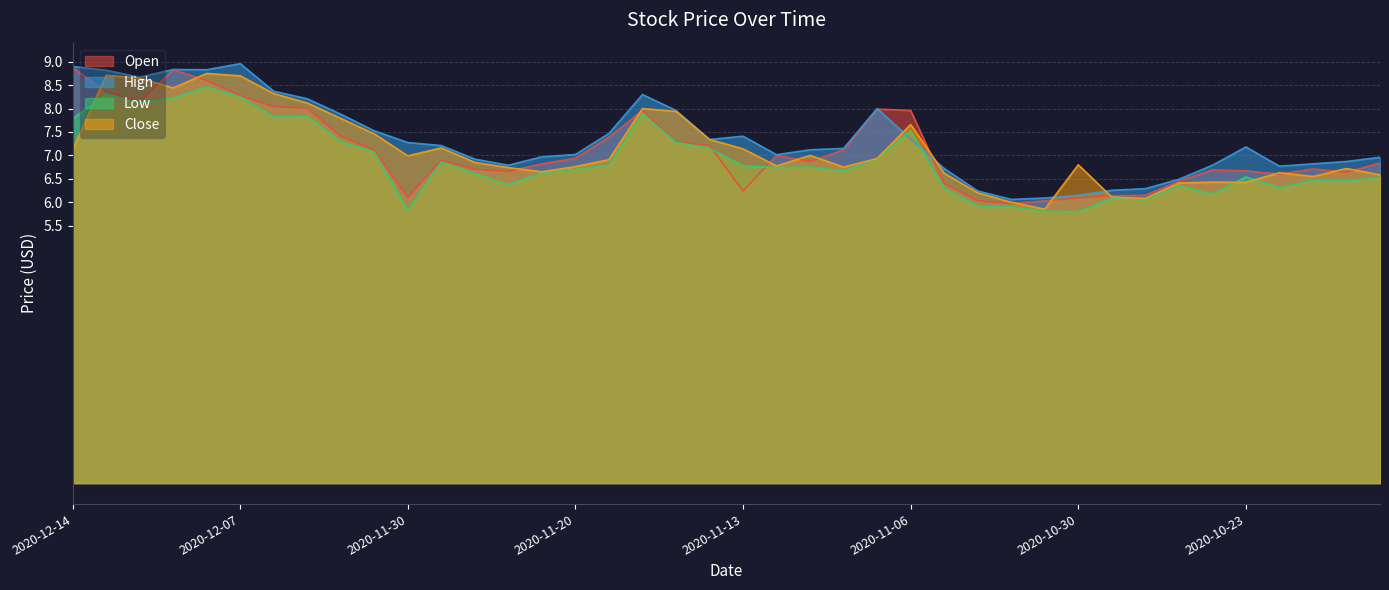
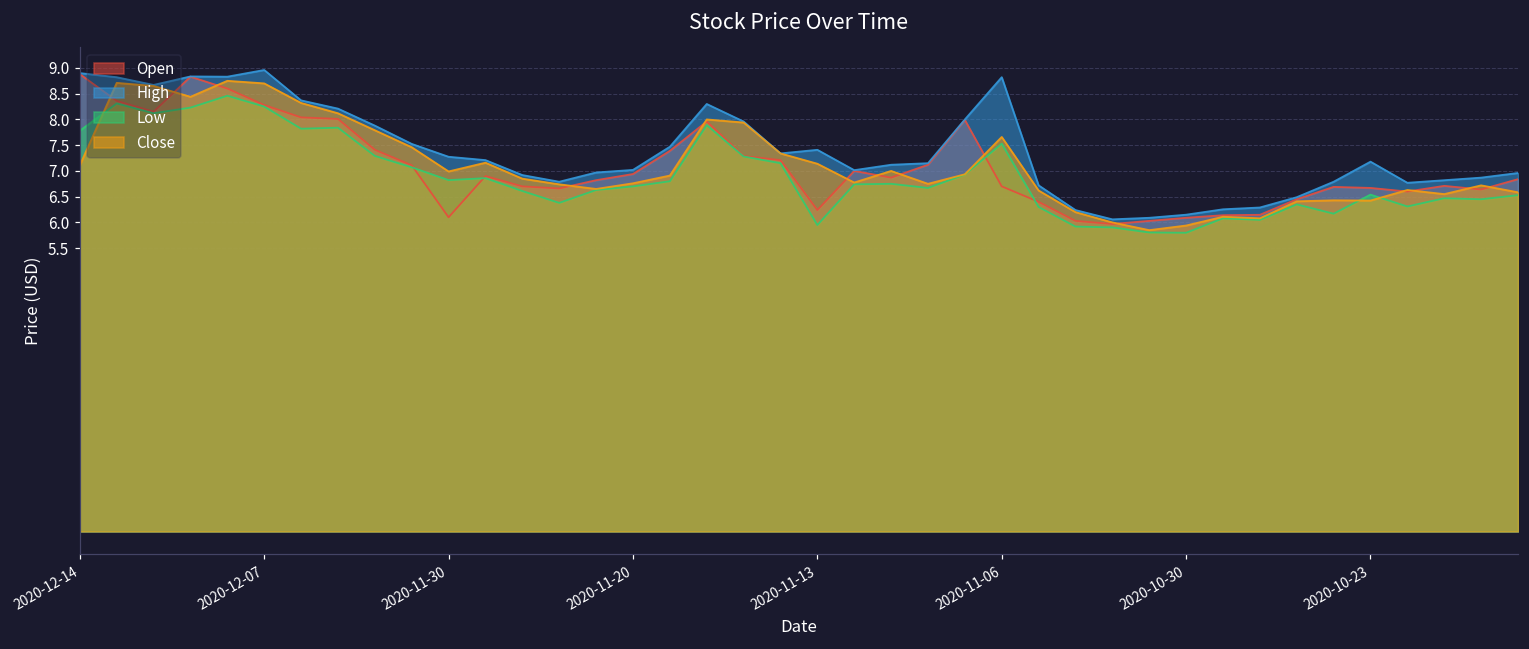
  {
    "Open": {
      "2020-11-30": 6.1,
      "2020-11-20": 6.9,
      "2020-11-13": 6.2,
-     "2020-11-06": 8.0,
+     "2020-11-06": 6.7,
      "2020-10-30": 6.1,
      "2020-10-23": 6.7
    },
    "High": {
      "2020-12-07": 9.0,
      "2020-11-30": 7.3,
      "2020-11-20": 7.0,
      "2020-11-13": 7.4,
-     "2020-11-06": 7.4,
+     "2020-11-06": 8.8,
      "2020-10-30": 6.2,
      "2020-10-23": 7.2
    },
    "Low": {
      "2020-12-14": 7.8,
-     "2020-11-30": 5.8,
+     "2020-11-30": 6.8,
      "2020-11-20": 6.7,
-     "2020-11-13": 6.8,
+     "2020-11-13": 6.0,
      "2020-11-06": 7.5,
      "2020-10-30": 5.8,
      "2020-10-23": 6.5
    },
    "Close": {
      "2020-12-14": 7.1,
      "2020-12-07": 8.7,
      "2020-11-30": 7.0,
      "2020-11-20": 6.8,
      "2020-11-13": 7.1,
      "2020-11-06": 7.7,
-     "2020-10-30": 6.8,
+     "2020-10-30": 5.9,
      "2020-10-23": 6.4
    }
  }
